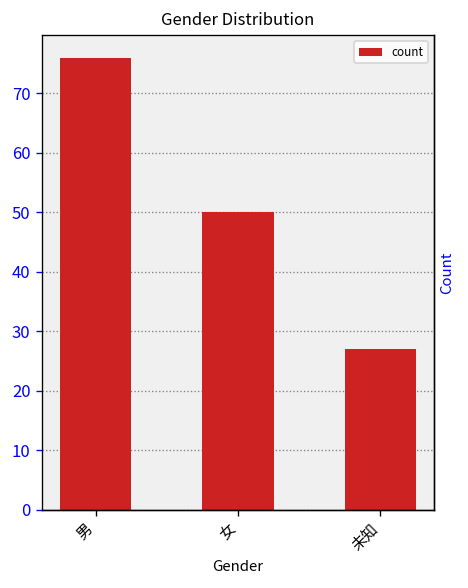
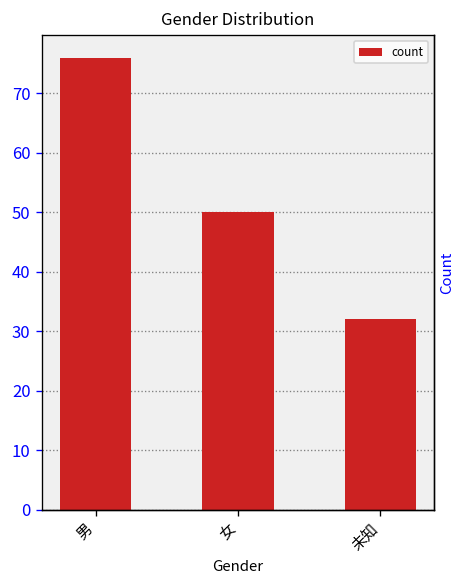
  {
    "男": 76,
    "女": 50,
-   "未知": 27
+   "未知": 32
  }
